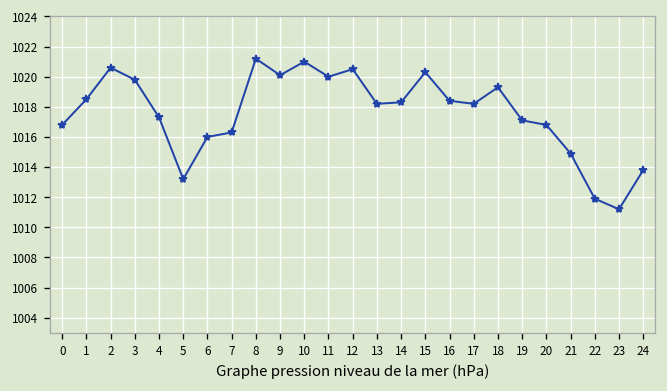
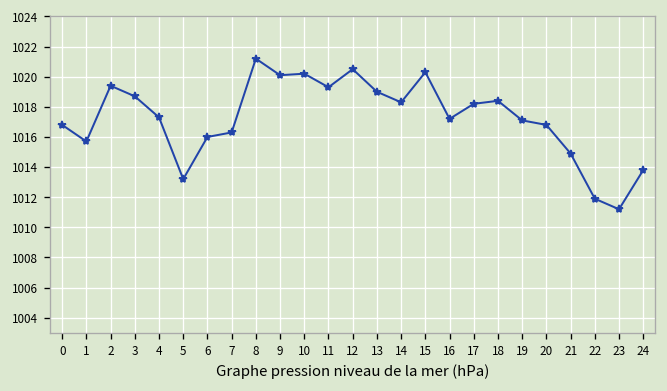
  {
    "0": 1016.8,
-   "1": 1018.5,
-   "2": 1020.6,
-   "3": 1019.8,
+   "1": 1015.7,
+   "2": 1019.4,
+   "3": 1018.7,
    "4": 1017.3,
    "5": 1013.2,
    "6": 1016.0,
    "7": 1016.3,
    "8": 1021.2,
    "9": 1020.1,
-   "10": 1021.0,
-   "11": 1020.0,
+   "10": 1020.2,
+   "11": 1019.3,
    "12": 1020.5,
-   "13": 1018.2,
+   "13": 1019.0,
    "14": 1018.3,
    "15": 1020.3,
-   "16": 1018.4,
+   "16": 1017.2,
    "17": 1018.2,
-   "18": 1019.3,
+   "18": 1018.4,
    "19": 1017.1,
    "20": 1016.8,
    "21": 1014.9,
    "22": 1011.9,
    "23": 1011.2,
    "24": 1013.8
  }
